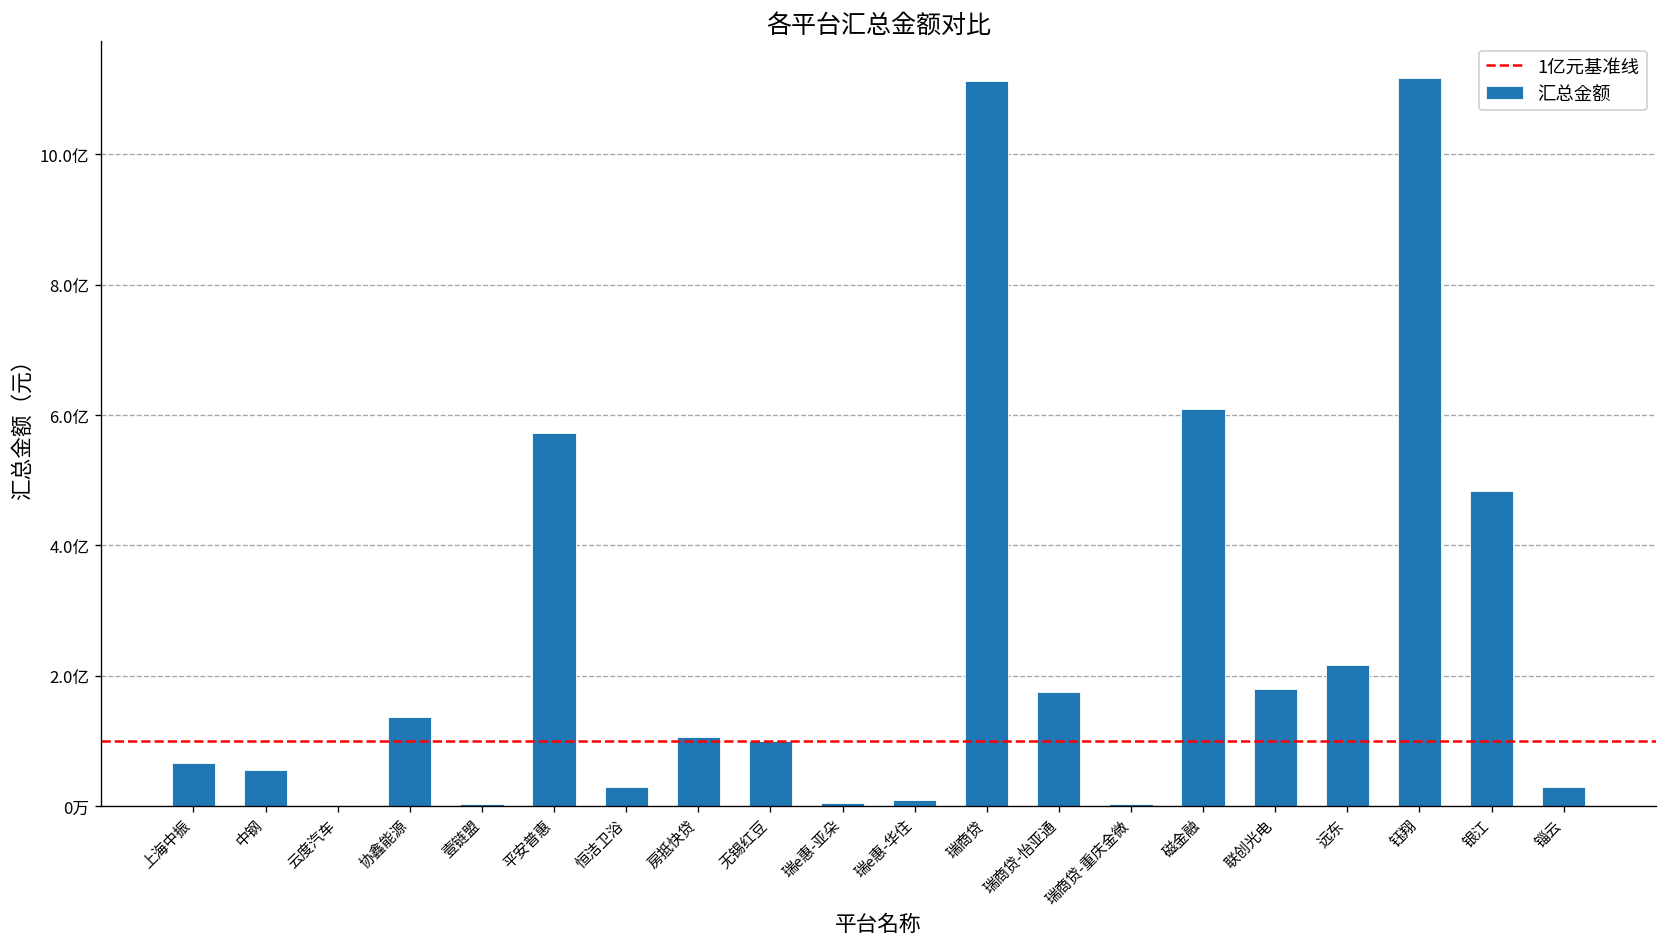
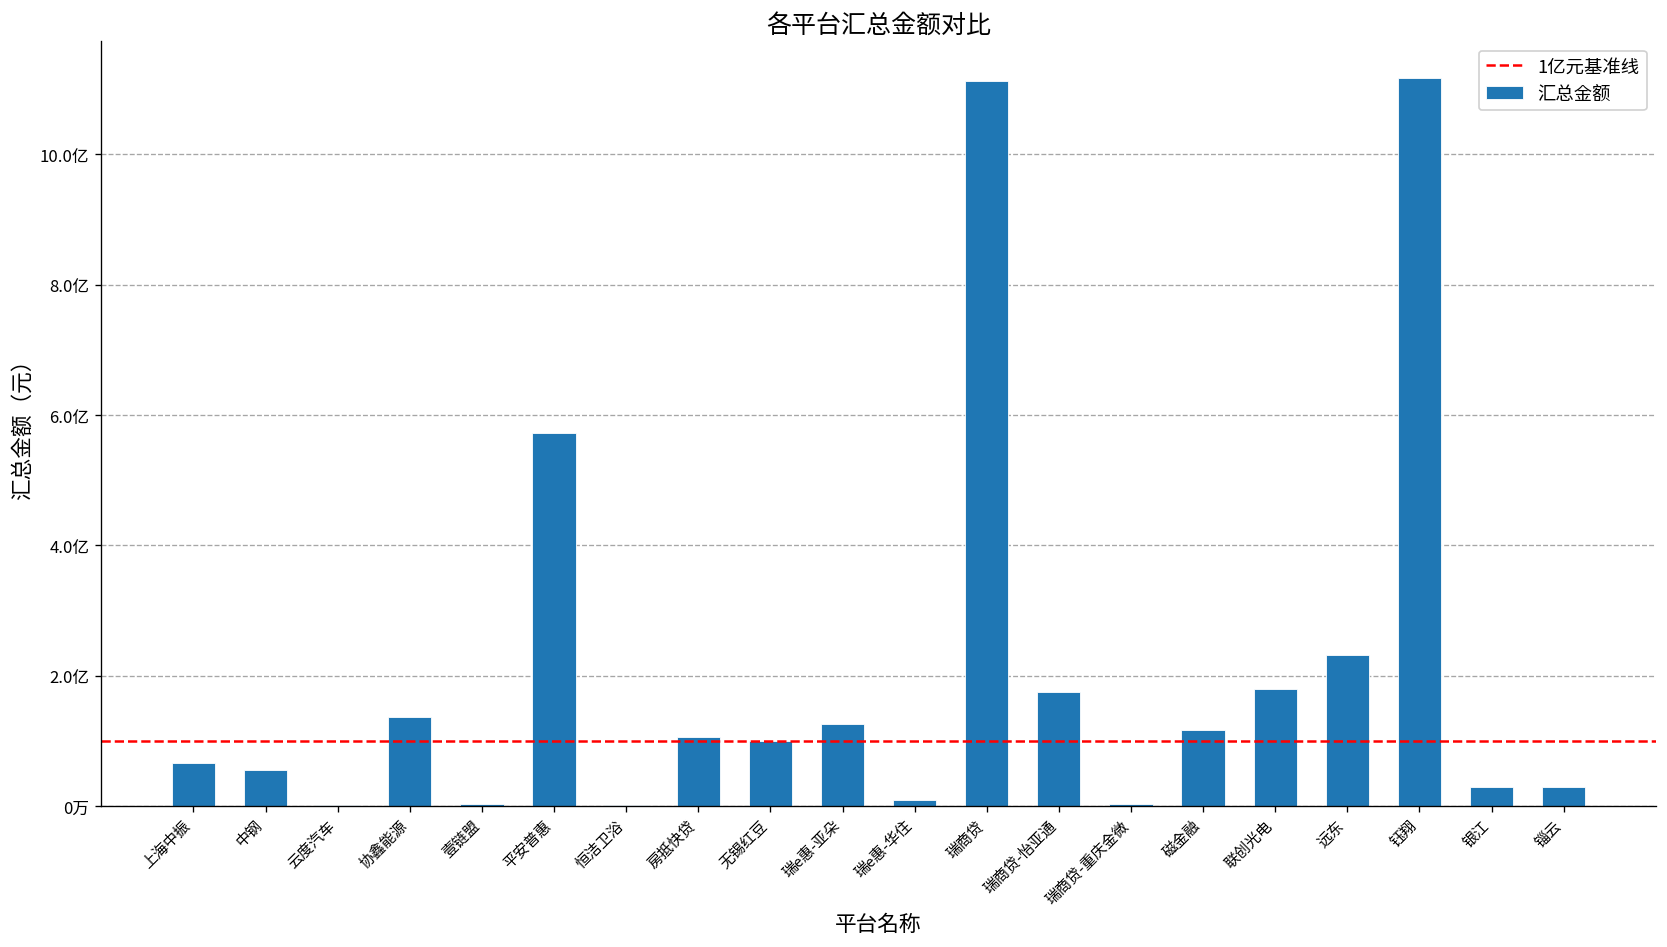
  {
    "上海中振": "0.7亿",
    "中钢": "0.6亿",
    "协鑫能源": "1.4亿",
    "平安普惠": "5.7亿",
-   "恒洁卫浴": "0.3亿",
+   "恒洁卫浴": "0.0亿",
    "房抵快贷": "1.1亿",
    "无锡红豆": "1.0亿",
-   "瑞e惠-亚朵": "0.0亿",
+   "瑞e惠-亚朵": "1.3亿",
    "瑞e惠-华住": "0.1亿",
    "瑞商贷": "11.1亿",
    "瑞商贷-怡亚通": "1.7亿",
-   "磁金融": "6.1亿",
+   "磁金融": "1.2亿",
    "联创光电": "1.8亿",
-   "远东": "2.2亿",
+   "远东": "2.3亿",
    "钰翔": "11.2亿",
-   "银江": "4.8亿",
+   "银江": "0.3亿",
    "锱云": "0.3亿"
  }
